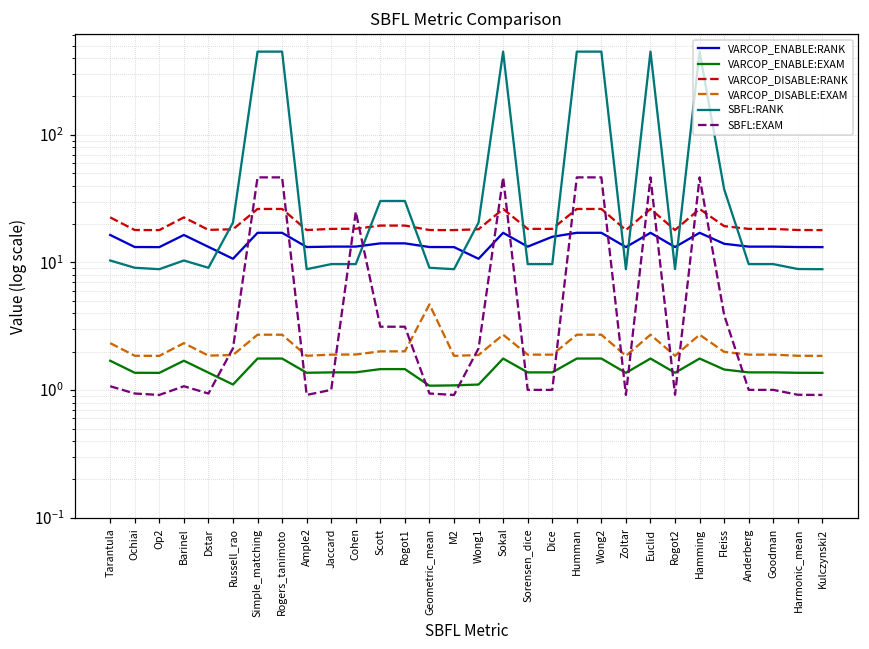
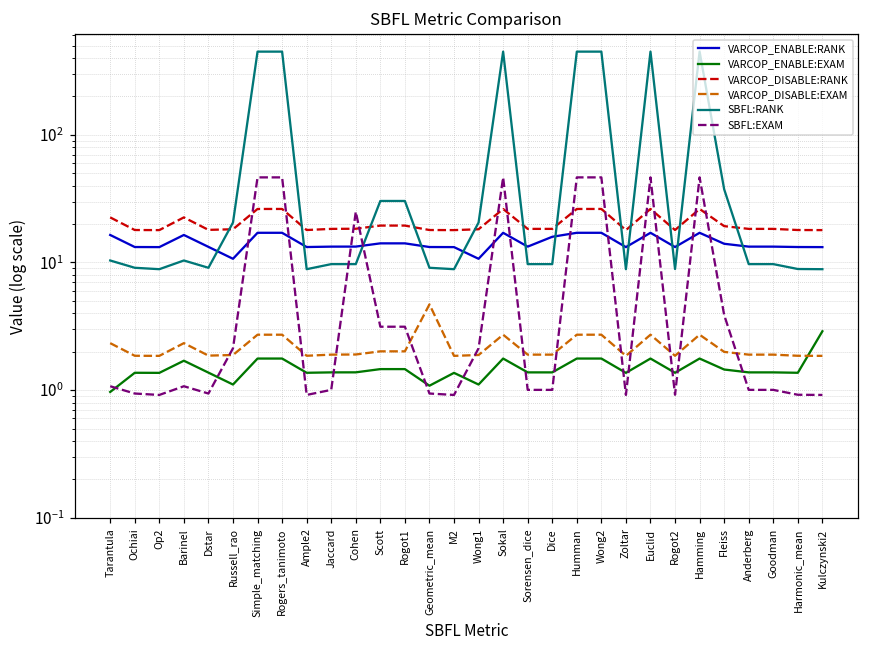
  {
    "VARCOP_ENABLE:RANK": {
      "Tarantula": 16,
      "Ochiai": 13,
      "Op2": 13,
      "Barinel": 16,
      "Dstar": 13,
      "Russell_rao": 11,
      "Simple_matching": 17,
      "Rogers_tanimoto": 17,
      "Ample2": 13,
      "Jaccard": 13,
      "Cohen": 13,
      "Scott": 14,
      "Rogot1": 14,
      "Geometric_mean": 13,
      "M2": 13,
      "Wong1": 11,
      "Sokal": 17,
      "Sorensen_dice": 13,
      "Dice": 16,
      "Humman": 17,
      "Wong2": 17,
      "Zoltar": 13,
      "Euclid": 17,
      "Rogot2": 13,
      "Hamming": 17,
      "Fleiss": 14,
      "Anderberg": 13,
      "Goodman": 13,
      "Harmonic_mean": 13,
      "Kulczynski2": 13
    },
    "VARCOP_ENABLE:EXAM": {
-     "Tarantula": 1.7,
+     "Tarantula": 1.0,
      "Ochiai": 1.4,
      "Op2": 1.4,
      "Barinel": 1.7,
      "Dstar": 1.4,
      "Russell_rao": 1.1,
      "Simple_matching": 1.8,
      "Rogers_tanimoto": 1.8,
      "Ample2": 1.4,
      "Jaccard": 1.4,
      "Cohen": 1.4,
      "Scott": 1.5,
      "Rogot1": 1.5,
      "Geometric_mean": 1.1,
-     "M2": 1.1,
+     "M2": 1.4,
      "Wong1": 1.1,
      "Sokal": 1.8,
      "Sorensen_dice": 1.4,
      "Dice": 1.4,
      "Humman": 1.8,
      "Wong2": 1.8,
      "Zoltar": 1.4,
      "Euclid": 1.8,
      "Rogot2": 1.4,
      "Hamming": 1.8,
      "Fleiss": 1.5,
      "Anderberg": 1.4,
      "Goodman": 1.4,
      "Harmonic_mean": 1.4,
-     "Kulczynski2": 1.4
+     "Kulczynski2": 2.9
    },
    "VARCOP_DISABLE:RANK": {
      "Tarantula": 23,
      "Ochiai": 18,
      "Op2": 18,
      "Barinel": 23,
      "Dstar": 18,
      "Russell_rao": 18,
      "Simple_matching": 26,
      "Rogers_tanimoto": 26,
      "Ample2": 18,
      "Jaccard": 18,
      "Cohen": 18,
      "Scott": 19,
      "Rogot1": 19,
      "Geometric_mean": 18,
      "M2": 18,
      "Wong1": 18,
      "Sokal": 26,
      "Sorensen_dice": 18,
      "Dice": 18,
      "Humman": 26,
      "Wong2": 26,
      "Zoltar": 18,
      "Euclid": 26,
      "Rogot2": 18,
      "Hamming": 26,
      "Fleiss": 19,
      "Anderberg": 18,
      "Goodman": 18,
      "Harmonic_mean": 18,
      "Kulczynski2": 18
    },
    "VARCOP_DISABLE:EXAM": {
      "Tarantula": 2.3,
      "Ochiai": 1.9,
      "Op2": 1.9,
      "Barinel": 2.3,
      "Dstar": 1.9,
      "Russell_rao": 1.9,
      "Simple_matching": 2.7,
      "Rogers_tanimoto": 2.7,
      "Ample2": 1.9,
      "Jaccard": 1.9,
      "Cohen": 1.9,
      "Scott": 2.0,
      "Rogot1": 2.0,
      "Geometric_mean": 4.7,
      "M2": 1.9,
      "Wong1": 1.9,
      "Sokal": 2.7,
      "Sorensen_dice": 1.9,
      "Dice": 1.9,
      "Humman": 2.7,
      "Wong2": 2.7,
      "Zoltar": 1.9,
      "Euclid": 2.7,
      "Rogot2": 1.9,
      "Hamming": 2.7,
      "Fleiss": 2.0,
      "Anderberg": 1.9,
      "Goodman": 1.9,
      "Harmonic_mean": 1.9,
      "Kulczynski2": 1.9
    },
    "SBFL:RANK": {
      "Tarantula": 10,
      "Ochiai": 9,
      "Op2": 9,
      "Barinel": 10,
      "Dstar": 9,
      "Russell_rao": 21,
      "Simple_matching": 450,
      "Rogers_tanimoto": 450,
      "Ample2": 9,
      "Jaccard": 10,
      "Cohen": 10,
      "Scott": 30,
      "Rogot1": 30,
      "Geometric_mean": 9,
      "M2": 9,
      "Wong1": 21,
      "Sokal": 450,
      "Sorensen_dice": 10,
      "Dice": 10,
      "Humman": 450,
      "Wong2": 450,
      "Zoltar": 9,
      "Euclid": 450,
      "Rogot2": 9,
      "Fleiss": 37,
      "Anderberg": 10,
      "Goodman": 10,
      "Harmonic_mean": 9,
      "Kulczynski2": 9
    },
    "SBFL:EXAM": {
      "Tarantula": 1.1,
      "Ochiai": 0.9,
      "Op2": 0.9,
      "Barinel": 1.1,
      "Dstar": 0.9,
      "Russell_rao": 2.1,
      "Simple_matching": 46,
      "Rogers_tanimoto": 46,
      "Ample2": 0.9,
      "Jaccard": 1.0,
      "Cohen": 25,
      "Scott": 3.1,
      "Rogot1": 3.1,
      "Geometric_mean": 0.9,
      "M2": 0.9,
      "Wong1": 2.1,
      "Sokal": 46,
      "Sorensen_dice": 1.0,
      "Dice": 1.0,
      "Humman": 46,
      "Wong2": 46,
      "Zoltar": 0.9,
      "Euclid": 46,
      "Rogot2": 0.9,
      "Hamming": 46,
      "Fleiss": 3.9,
      "Anderberg": 1.0,
      "Goodman": 1.0,
      "Harmonic_mean": 0.9,
      "Kulczynski2": 0.9
    }
  }
